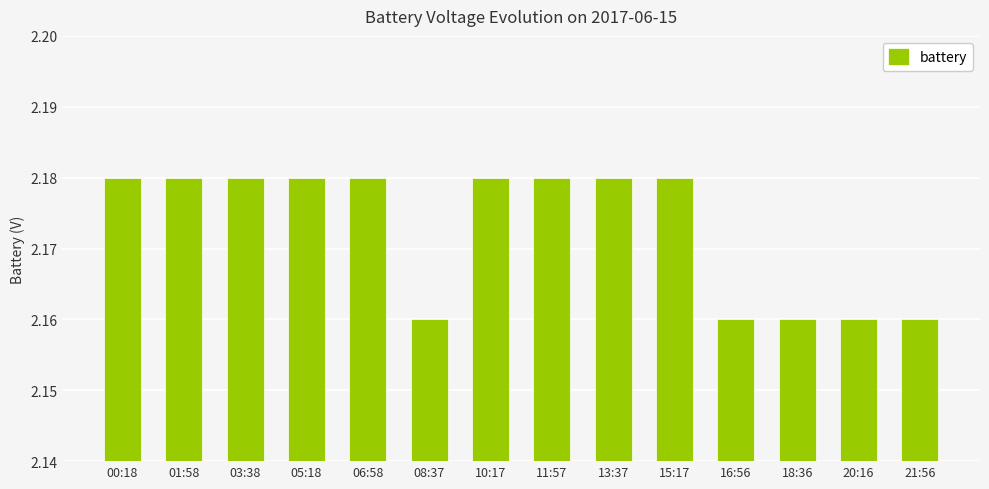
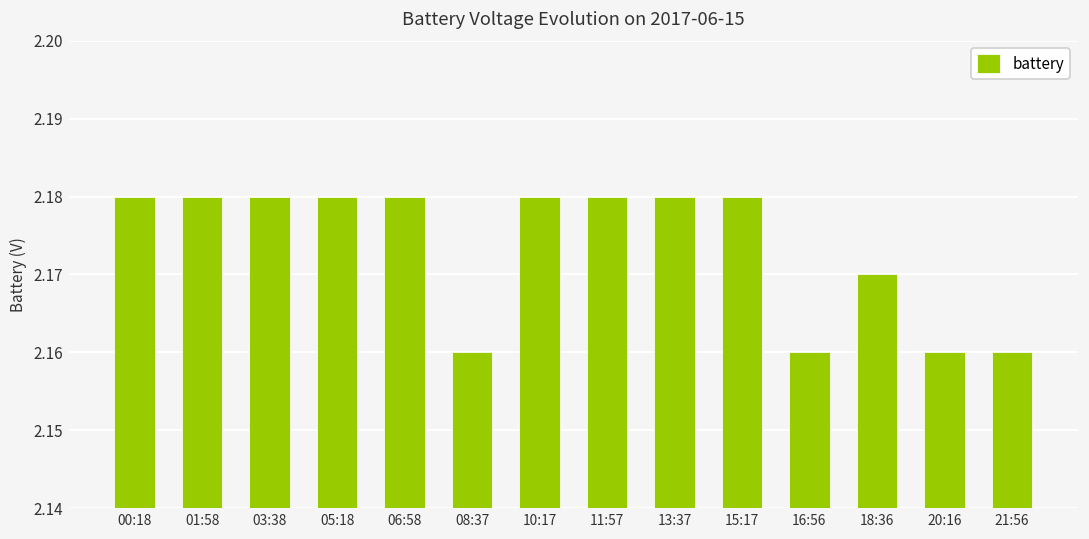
  {
    "00:18": 2.18,
    "01:58": 2.18,
    "03:38": 2.18,
    "05:18": 2.18,
    "06:58": 2.18,
    "08:37": 2.16,
    "10:17": 2.18,
    "11:57": 2.18,
    "13:37": 2.18,
    "15:17": 2.18,
    "16:56": 2.16,
-   "18:36": 2.16,
+   "18:36": 2.17,
    "20:16": 2.16,
    "21:56": 2.16
  }
